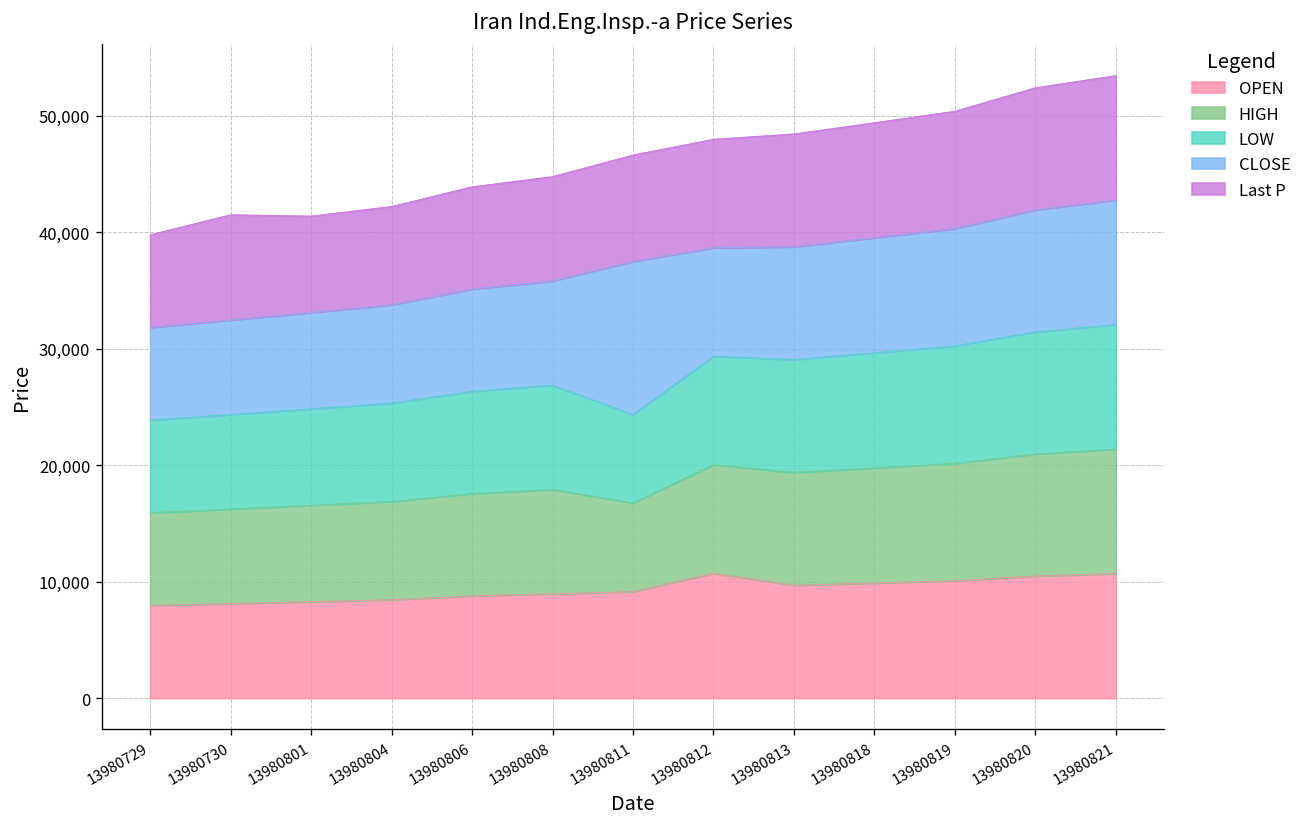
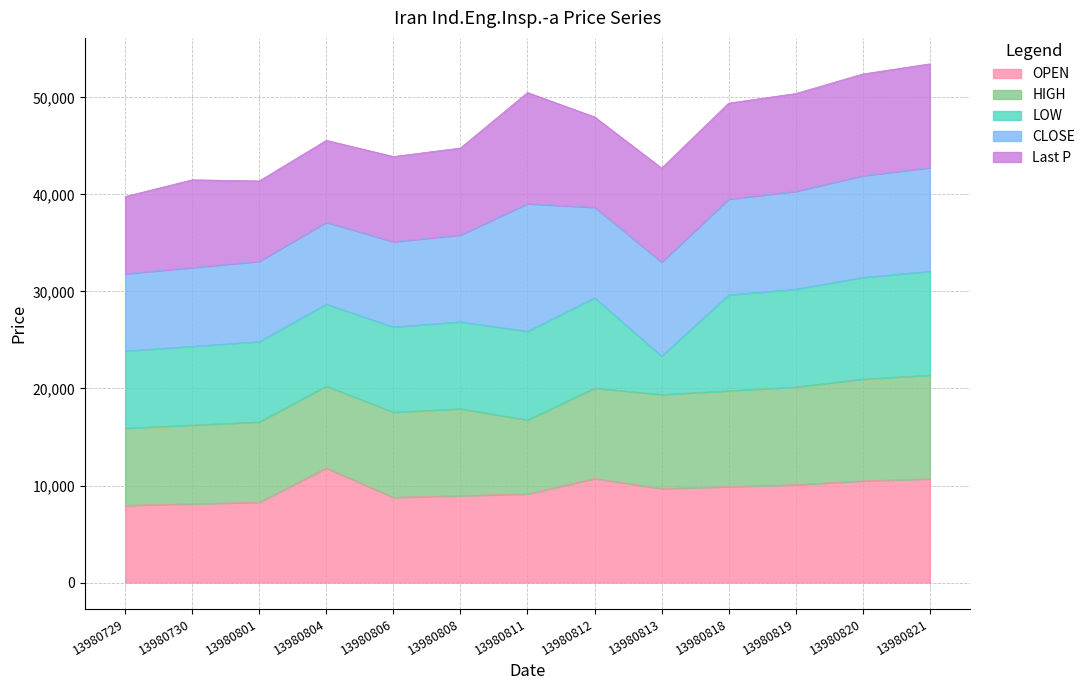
  {
    "OPEN": {
      "13980729": "8,000",
      "13980730": "8,000",
      "13980801": "8,000",
-     "13980804": "8,000",
+     "13980804": "12,000",
      "13980806": "9,000",
      "13980808": "9,000",
      "13980811": "9,000",
      "13980812": "11,000",
      "13980813": "10,000",
      "13980818": "10,000",
      "13980819": "10,000",
      "13980820": "10,000",
      "13980821": "11,000"
    },
    "HIGH": {
      "13980729": "8,000",
      "13980730": "8,000",
      "13980801": "8,000",
      "13980804": "8,000",
      "13980806": "9,000",
      "13980808": "9,000",
      "13980811": "8,000",
      "13980812": "9,000",
      "13980813": "10,000",
      "13980818": "10,000",
      "13980819": "10,000",
      "13980820": "10,000",
      "13980821": "11,000"
    },
    "LOW": {
      "13980729": "8,000",
      "13980730": "8,000",
      "13980801": "8,000",
      "13980804": "8,000",
      "13980806": "9,000",
      "13980808": "9,000",
-     "13980811": "8,000",
+     "13980811": "9,000",
      "13980812": "9,000",
-     "13980813": "10,000",
+     "13980813": "4,000",
      "13980818": "10,000",
      "13980819": "10,000",
      "13980820": "10,000",
      "13980821": "11,000"
    },
    "CLOSE": {
      "13980729": "8,000",
      "13980730": "8,000",
      "13980801": "8,000",
      "13980804": "8,000",
      "13980806": "9,000",
      "13980808": "9,000",
      "13980811": "13,000",
      "13980812": "9,000",
      "13980813": "10,000",
      "13980818": "10,000",
      "13980819": "10,000",
      "13980820": "10,000",
      "13980821": "11,000"
    },
    "Last P": {
      "13980729": "8,000",
      "13980730": "9,000",
      "13980801": "8,000",
      "13980804": "8,000",
      "13980806": "9,000",
      "13980808": "9,000",
-     "13980811": "9,000",
+     "13980811": "11,000",
      "13980812": "9,000",
      "13980813": "10,000",
      "13980818": "10,000",
      "13980819": "10,000",
      "13980820": "10,000",
      "13980821": "11,000"
    }
  }
